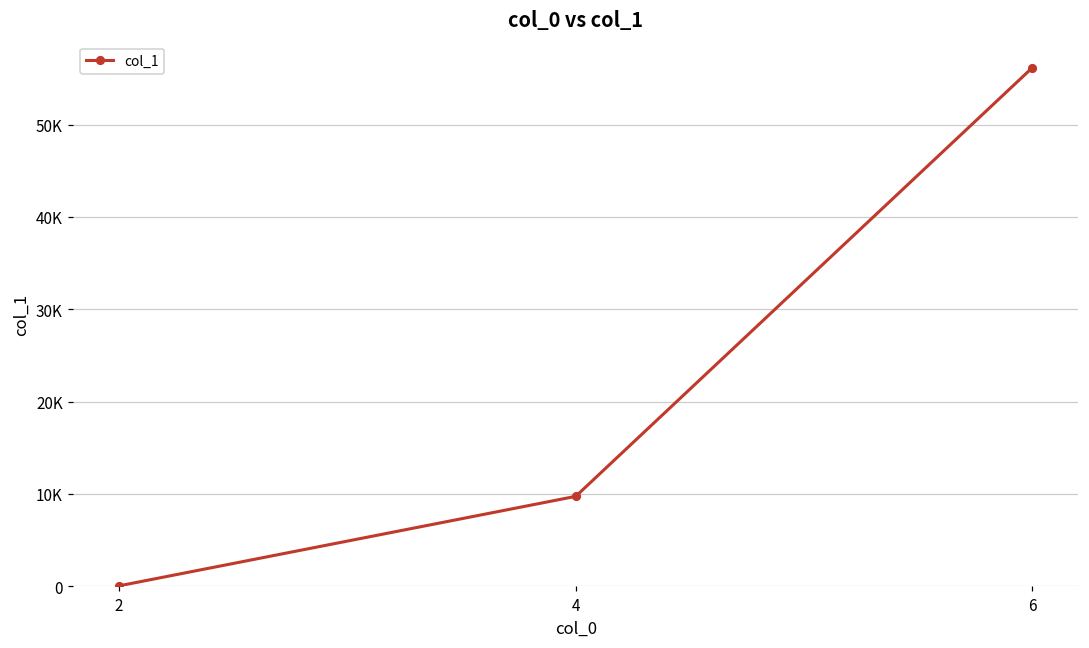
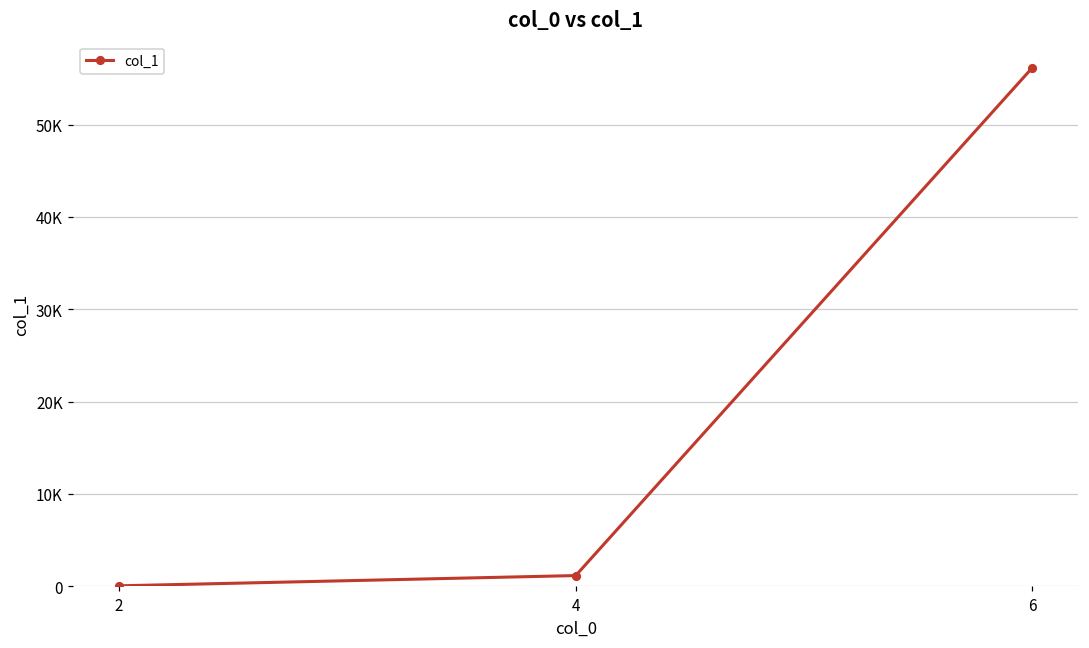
  {
    "2": 0,
-   "4": 10000,
+   "4": 1000,
    "6": 56000
  }
